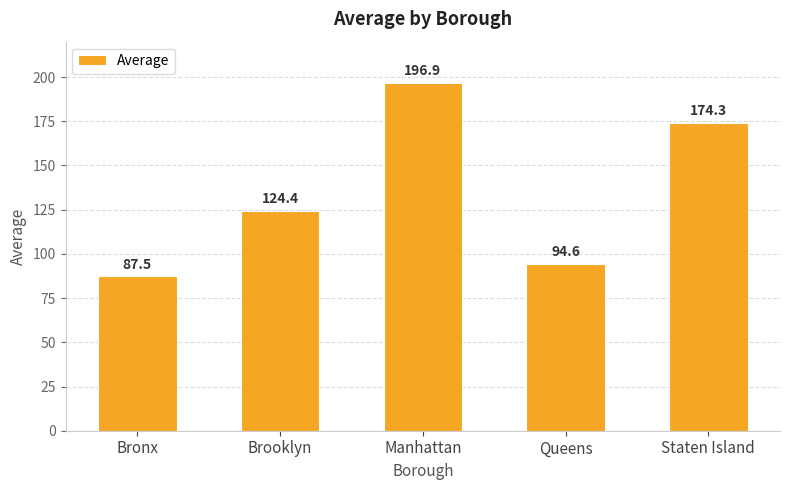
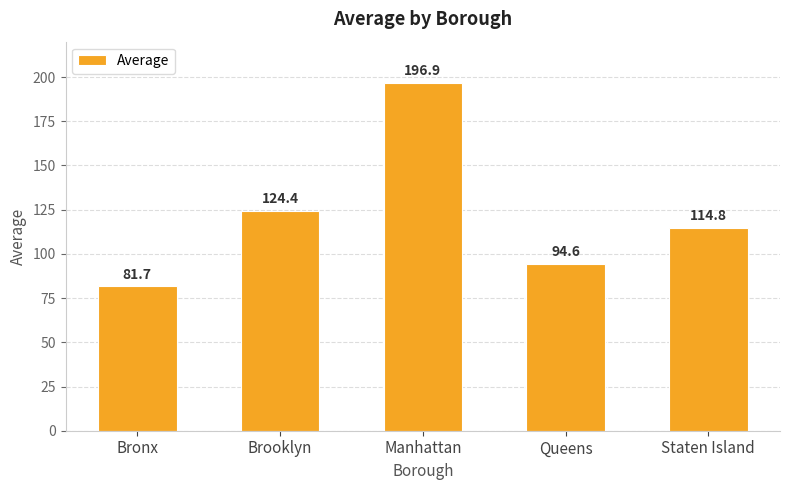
  {
-   "Bronx": 87.5,
+   "Bronx": 81.7,
    "Brooklyn": 124.4,
    "Manhattan": 196.9,
    "Queens": 94.6,
-   "Staten Island": 174.3
+   "Staten Island": 114.8
  }
